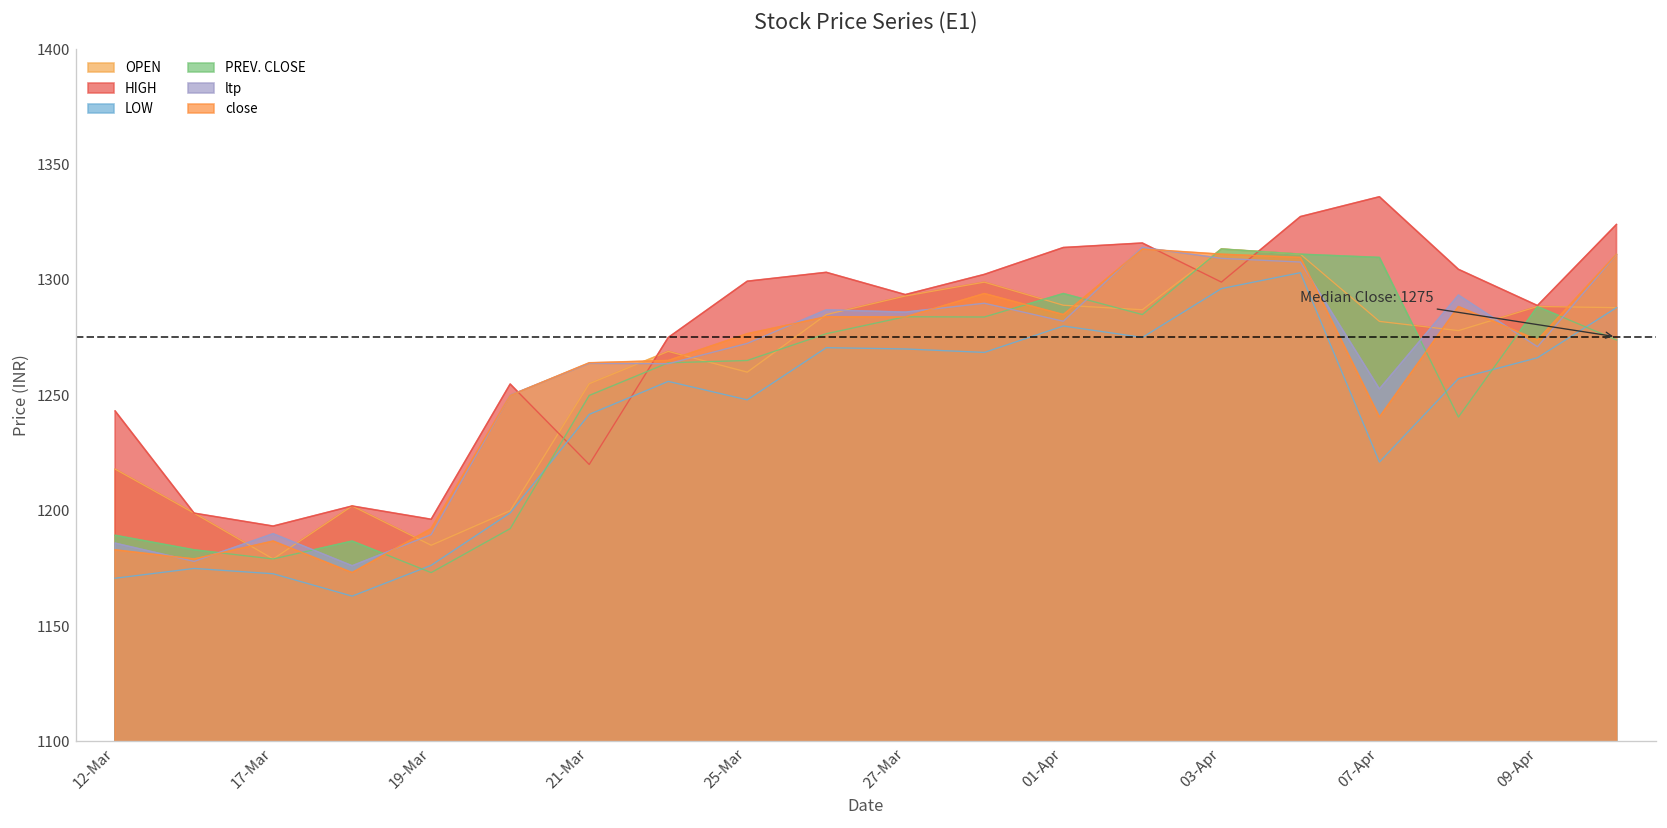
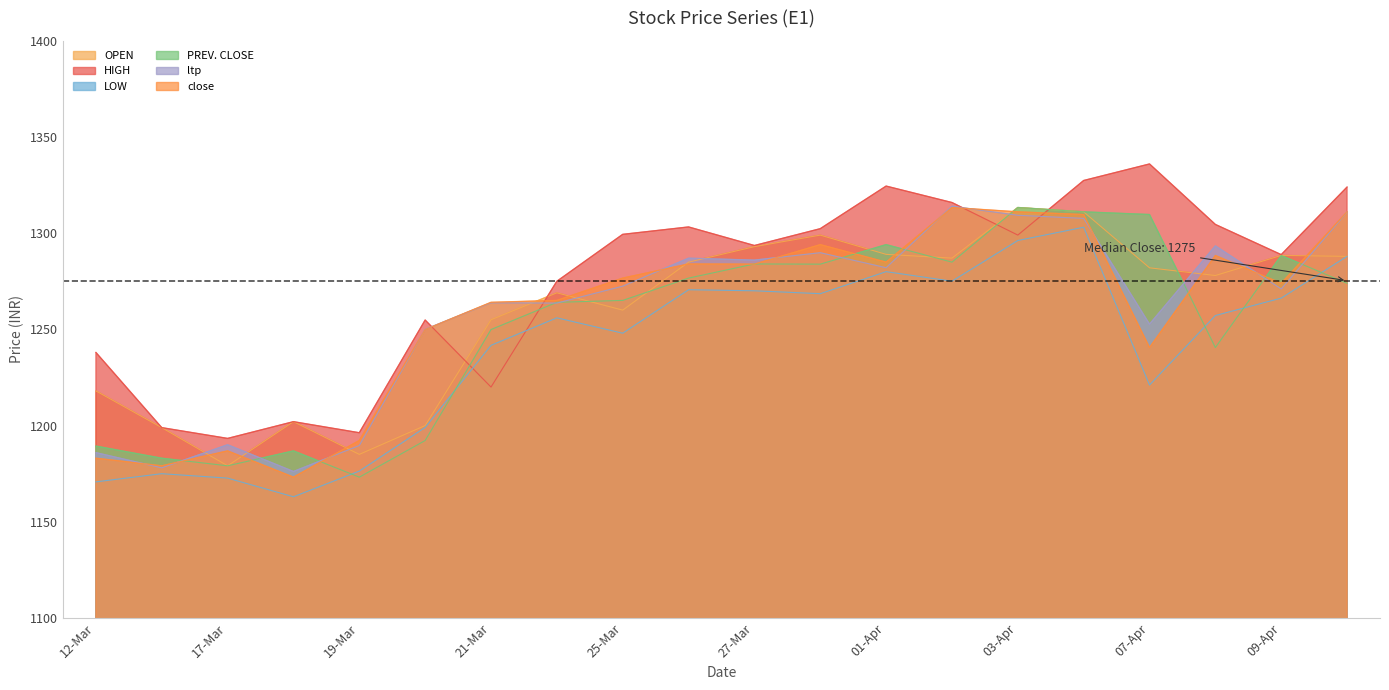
  {
    "HIGH": {
-     "12-Mar": 1243,
+     "12-Mar": 1238,
      "17-Mar": 1193,
      "19-Mar": 1196,
      "21-Mar": 1220,
      "25-Mar": 1299,
-     "01-Apr": 1314,
+     "01-Apr": 1325,
      "03-Apr": 1299,
      "07-Apr": 1336
    },
    "PREV. CLOSE": {
      "12-Mar": 1189,
      "19-Mar": 1173,
      "21-Mar": 1250,
      "25-Mar": 1265,
      "01-Apr": 1294,
      "07-Apr": 1310
    }
  }
